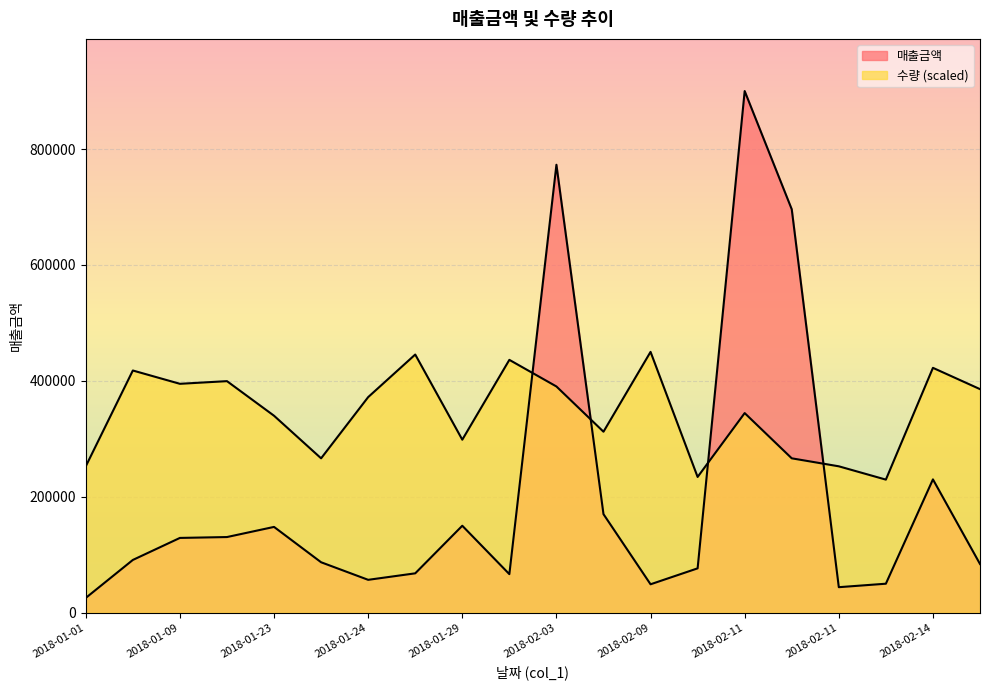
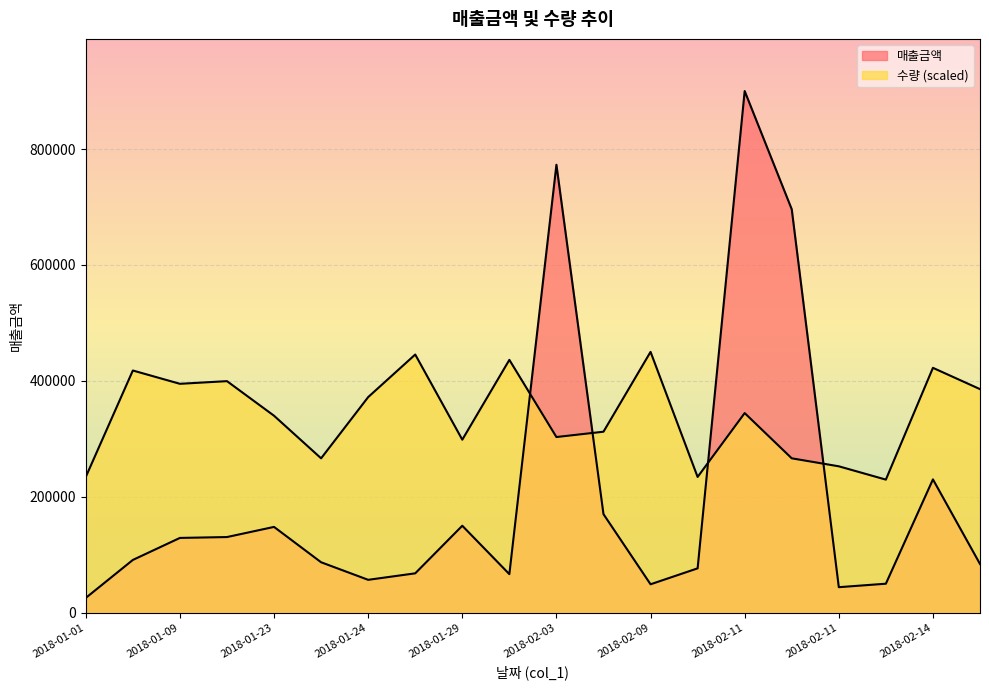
  {
    "매출금액": {
      "2018-01-01": 30000,
      "2018-01-29": 150000,
      "2018-02-03": 770000
    },
    "수량 (scaled)": {
-     "2018-01-01": 250000,
+     "2018-01-01": 230000,
      "2018-01-29": 300000,
-     "2018-02-03": 390000
+     "2018-02-03": 300000
    }
  }
